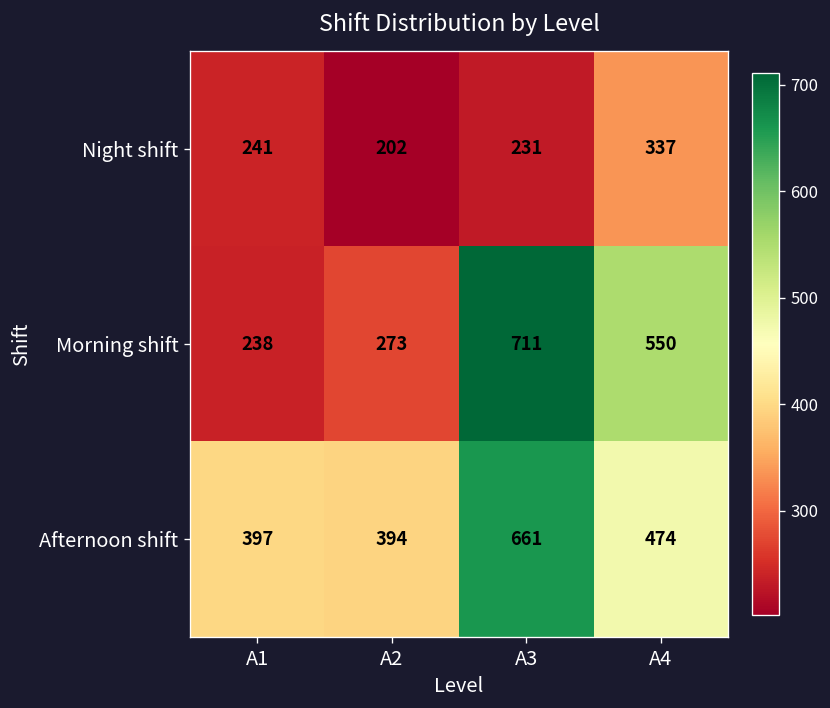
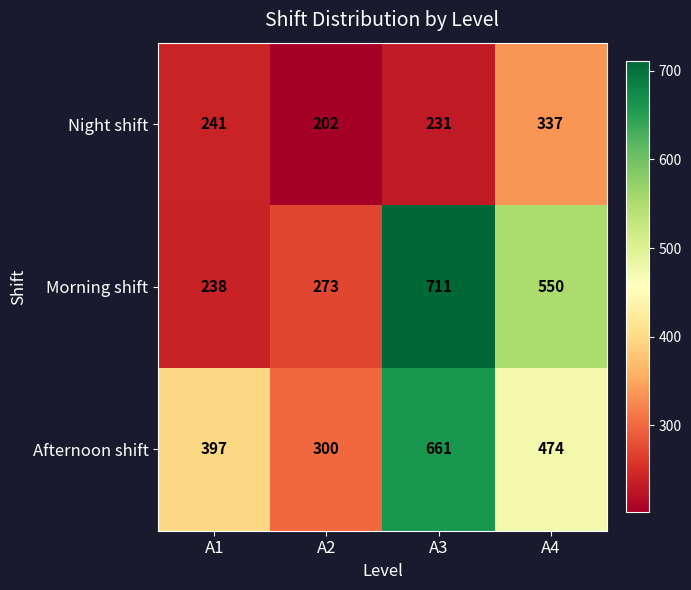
  {
    "Night shift": {
      "A1": 241,
      "A2": 202,
      "A3": 231,
      "A4": 337
    },
    "Morning shift": {
      "A1": 238,
      "A2": 273,
      "A3": 711,
      "A4": 550
    },
    "Afternoon shift": {
      "A1": 397,
-     "A2": 394,
+     "A2": 300,
      "A3": 661,
      "A4": 474
    }
  }
